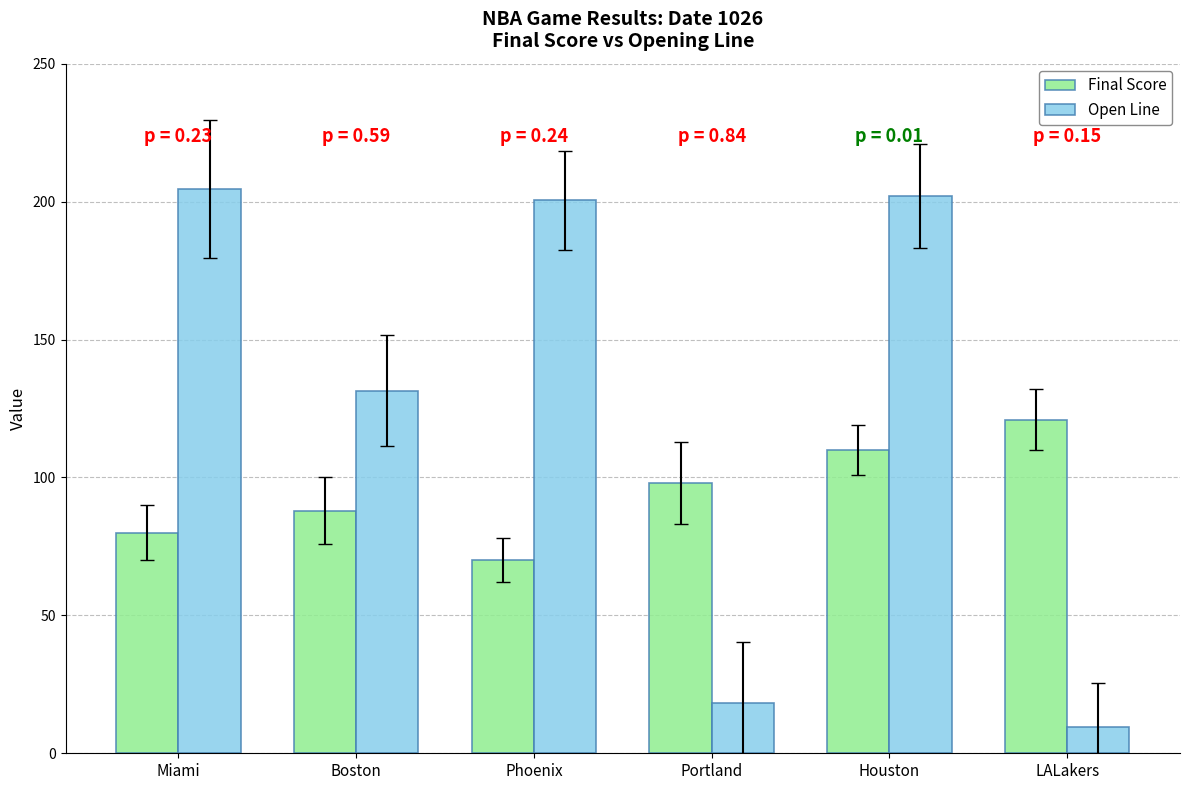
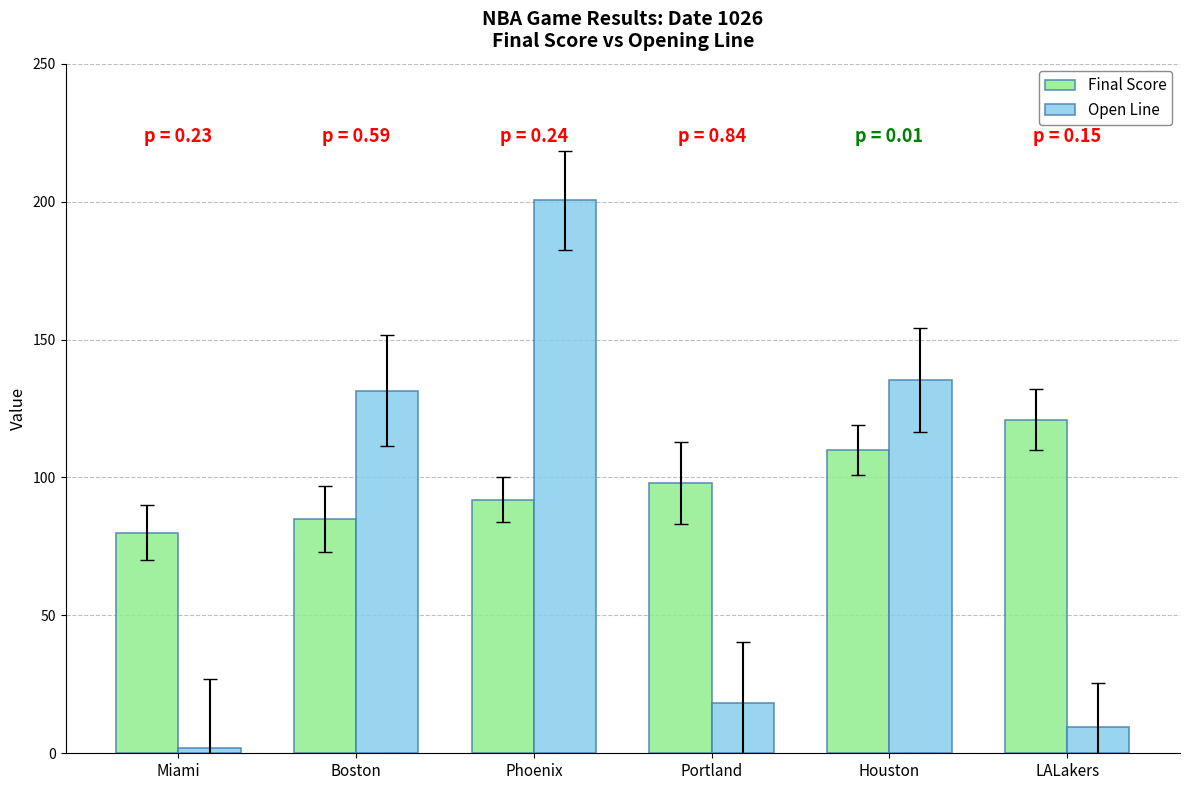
  {
    "Final Score": {
      "Miami": 80,
-     "Boston": 88,
-     "Phoenix": 70,
+     "Boston": 85,
+     "Phoenix": 92,
      "Portland": 98,
      "Houston": 110,
      "LALakers": 121
    },
    "Open Line": {
-     "Miami": 205,
+     "Miami": 2,
      "Boston": 132,
      "Phoenix": 201,
      "Portland": 18,
-     "Houston": 202,
+     "Houston": 135,
      "LALakers": 10
    }
  }
